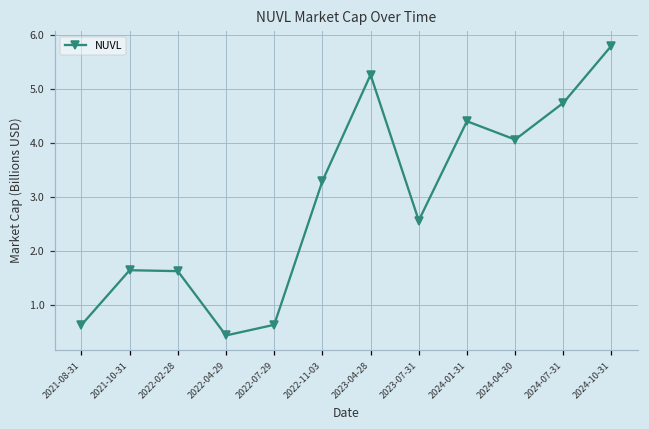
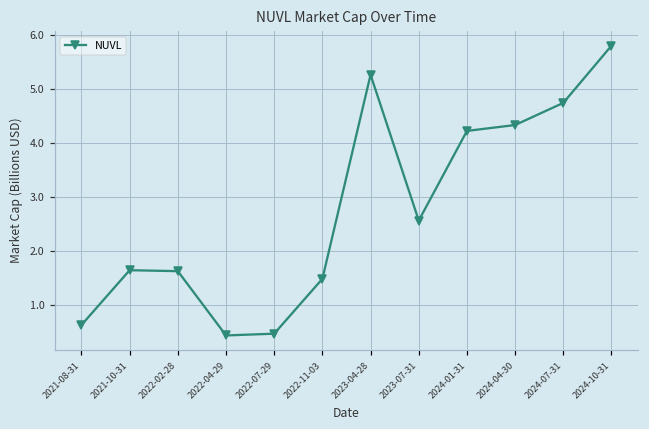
  {
    "2021-08-31": 0.6,
    "2021-10-31": 1.6,
    "2022-02-28": 1.6,
    "2022-04-29": 0.4,
-   "2022-07-29": 0.6,
-   "2022-11-03": 3.3,
+   "2022-07-29": 0.5,
+   "2022-11-03": 1.5,
    "2023-04-28": 5.3,
    "2023-07-31": 2.6,
-   "2024-01-31": 4.4,
-   "2024-04-30": 4.1,
+   "2024-01-31": 4.2,
+   "2024-04-30": 4.3,
    "2024-07-31": 4.8,
    "2024-10-31": 5.8
  }
